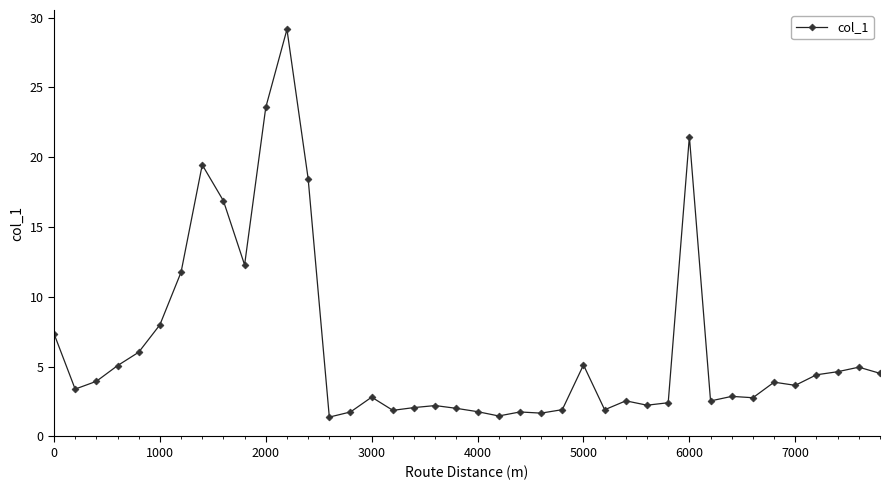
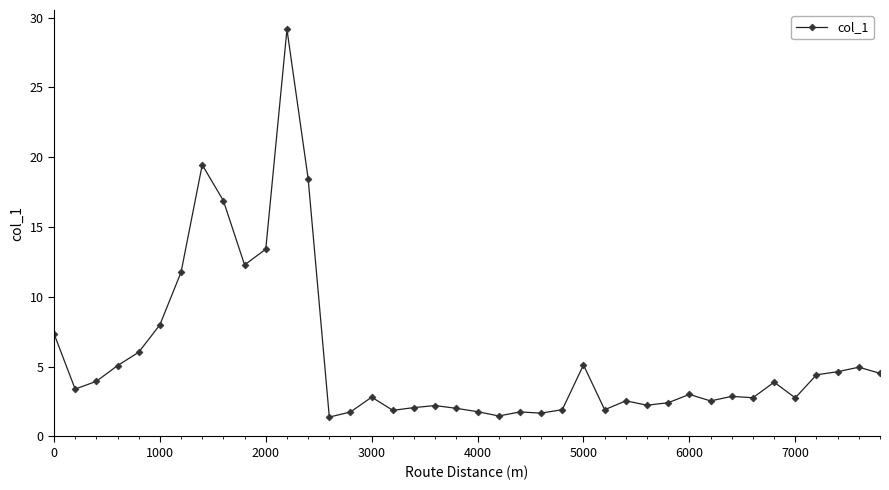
  {
    "0": 7.4,
    "1000": 8.0,
-   "2000": 23.6,
+   "2000": 13.4,
    "3000": 2.8,
    "4000": 1.8,
    "5000": 5.1,
-   "6000": 21.5,
-   "7000": 3.7
+   "6000": 3.0,
+   "7000": 2.8
  }
